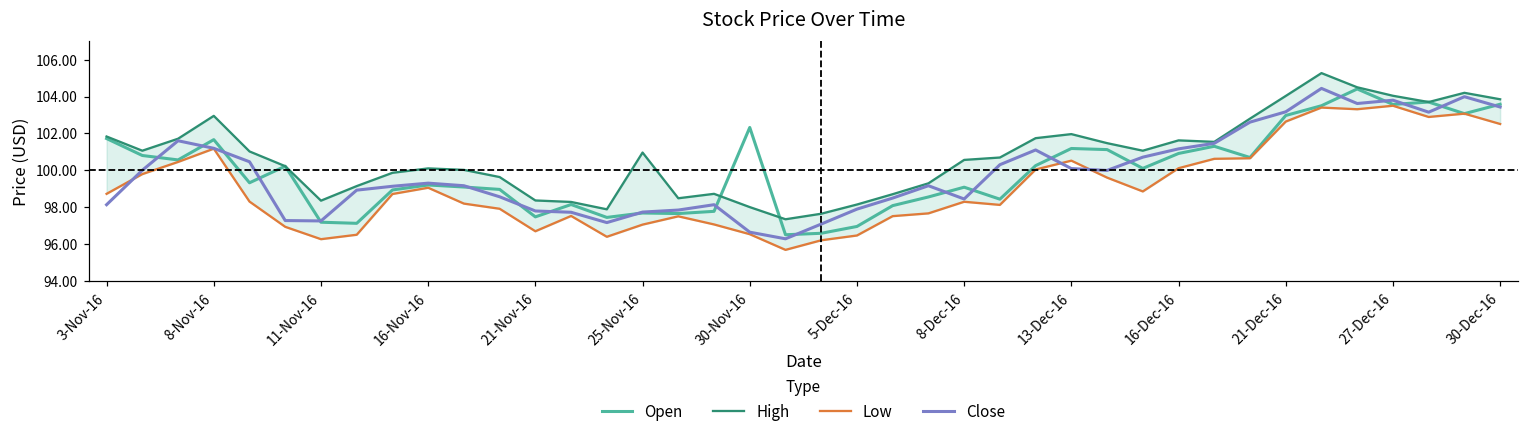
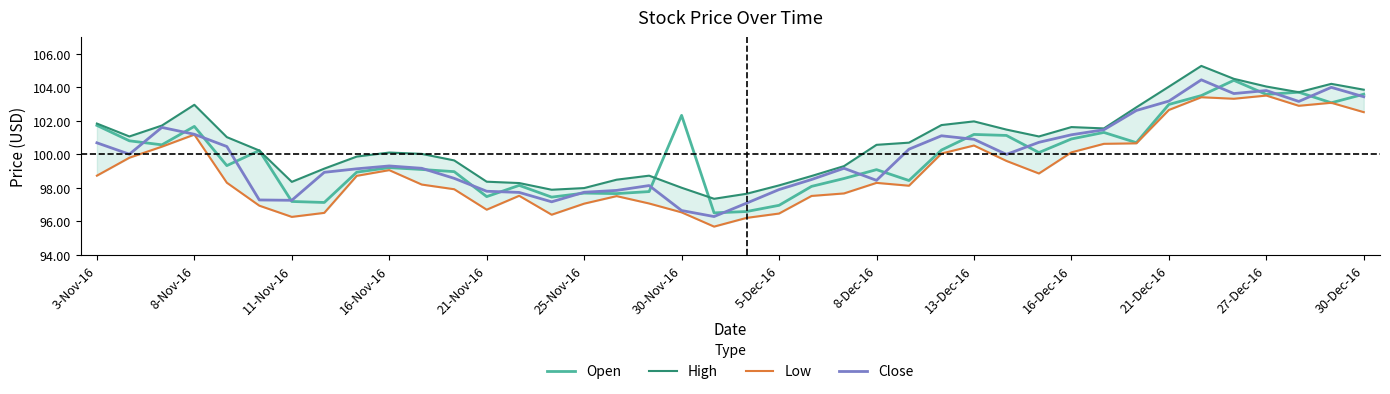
  {
    "Open": {
      "8-Nov-16": 101.7,
      "21-Nov-16": 97.5,
      "30-Nov-16": 102.3,
      "5-Dec-16": 97.0,
      "8-Dec-16": 99.1,
      "13-Dec-16": 101.2,
      "16-Dec-16": 100.9,
      "21-Dec-16": 103.0
    },
    "High": {
      "8-Nov-16": 103.0,
      "11-Nov-16": 98.4,
      "16-Nov-16": 100.1,
      "21-Nov-16": 98.4,
-     "25-Nov-16": 101.0,
+     "25-Nov-16": 98.0,
      "30-Nov-16": 98.0,
      "5-Dec-16": 98.1,
      "8-Dec-16": 100.6,
      "13-Dec-16": 102.0,
      "16-Dec-16": 101.6,
      "21-Dec-16": 104.0,
      "27-Dec-16": 104.0,
      "30-Dec-16": 103.9
    },
    "Low": {
      "3-Nov-16": 98.7,
      "11-Nov-16": 96.3,
      "21-Nov-16": 96.7,
      "25-Nov-16": 97.1,
      "5-Dec-16": 96.5,
      "13-Dec-16": 100.5,
      "16-Dec-16": 100.1,
      "21-Dec-16": 102.6,
      "30-Dec-16": 102.5
    },
    "Close": {
-     "3-Nov-16": 98.1,
+     "3-Nov-16": 100.7,
      "21-Nov-16": 97.8,
      "5-Dec-16": 97.9,
-     "13-Dec-16": 100.1,
+     "13-Dec-16": 100.9,
      "16-Dec-16": 101.2,
      "21-Dec-16": 103.2,
      "27-Dec-16": 103.8
    }
  }
